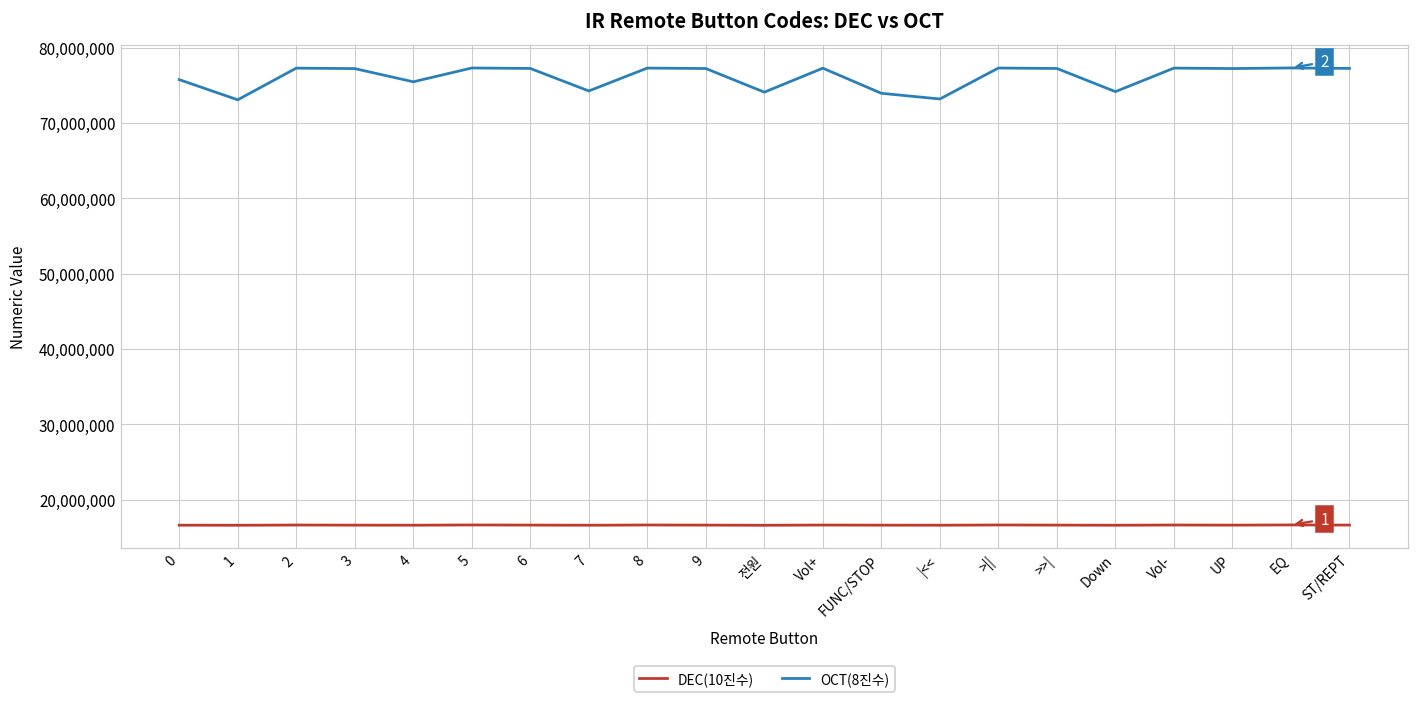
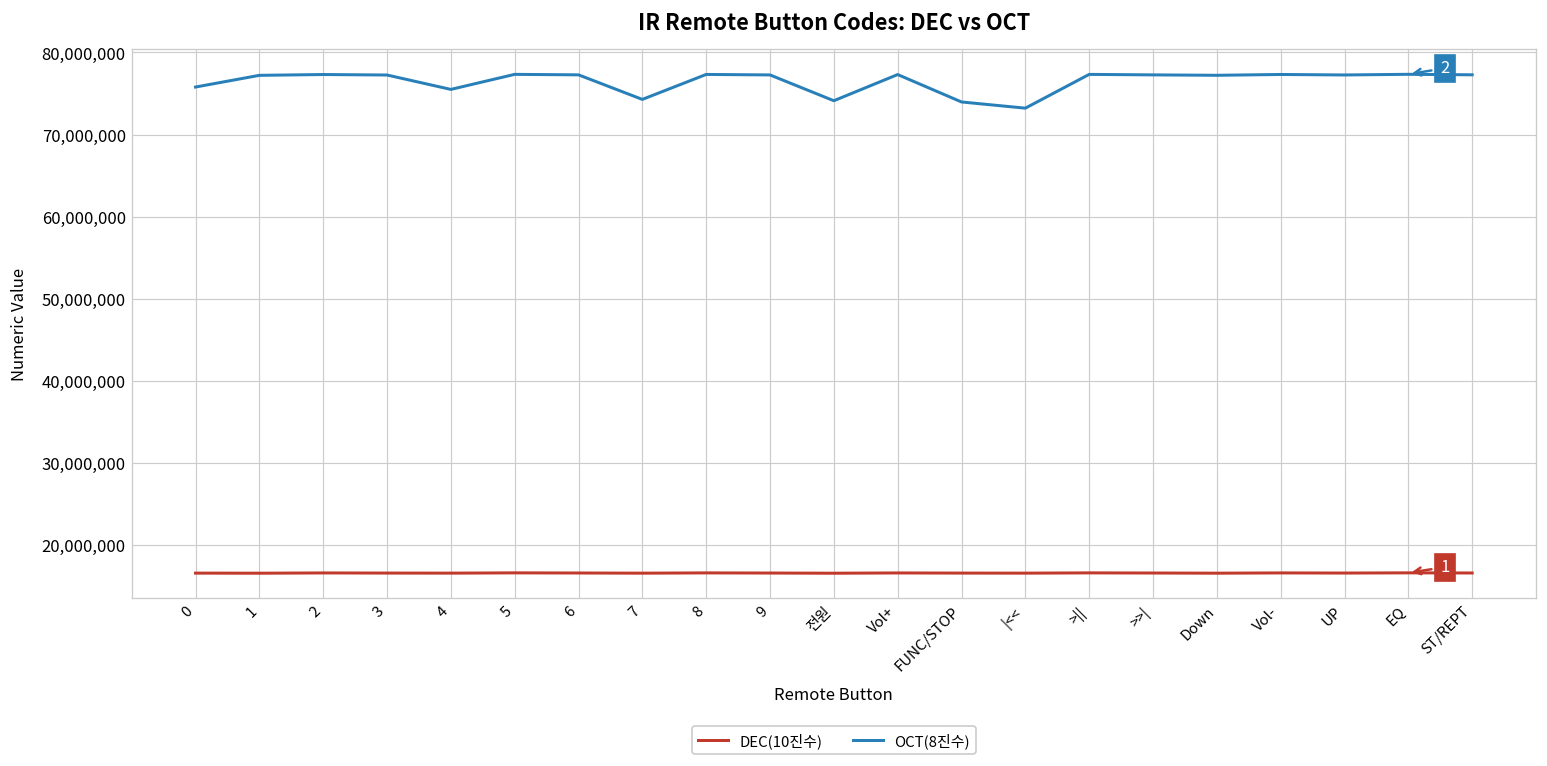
  {
    "DEC(10진수)": {
      "0": "17,000,000",
      "1": "17,000,000",
      "2": "17,000,000",
      "3": "17,000,000",
      "4": "17,000,000",
      "5": "17,000,000",
      "6": "17,000,000",
      "7": "17,000,000",
      "8": "17,000,000",
      "9": "17,000,000",
      "전원": "17,000,000",
      "Vol+": "17,000,000",
      "FUNC/STOP": "17,000,000",
      "|<<": "17,000,000",
      ">||": "17,000,000",
      ">>|": "17,000,000",
      "Down": "17,000,000",
      "Vol-": "17,000,000",
      "UP": "17,000,000",
      "ST/REPT": "17,000,000"
    },
    "OCT(8진수)": {
      "0": "76,000,000",
-     "1": "73,000,000",
+     "1": "77,000,000",
      "2": "77,000,000",
      "3": "77,000,000",
      "4": "75,000,000",
      "5": "77,000,000",
      "6": "77,000,000",
      "7": "74,000,000",
      "8": "77,000,000",
      "9": "77,000,000",
      "전원": "74,000,000",
      "Vol+": "77,000,000",
      "FUNC/STOP": "74,000,000",
      "|<<": "73,000,000",
      ">||": "77,000,000",
      ">>|": "77,000,000",
-     "Down": "74,000,000",
+     "Down": "77,000,000",
      "Vol-": "77,000,000",
      "UP": "77,000,000",
      "ST/REPT": "77,000,000"
    }
  }
